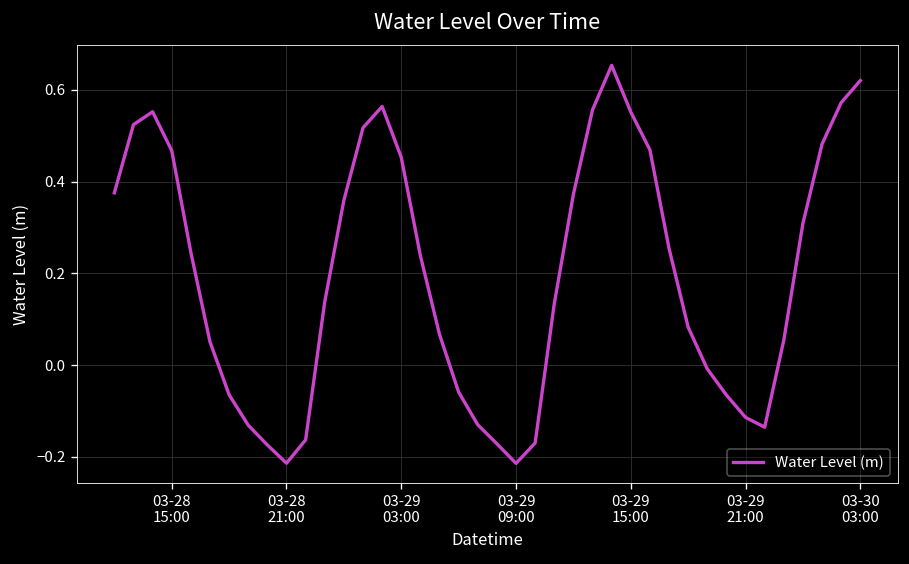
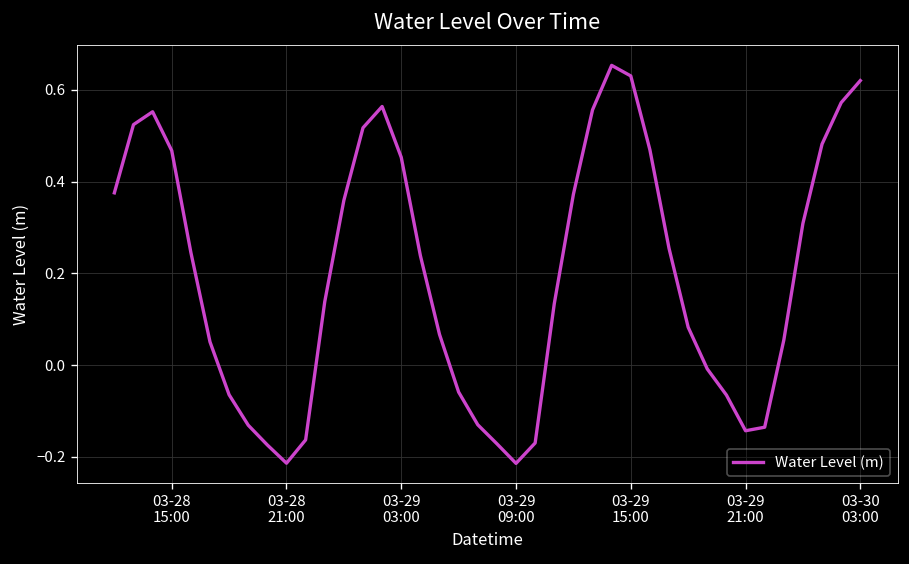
  {
    "03-28 15:00": 0.47,
    "03-28 21:00": -0.21,
    "03-29 03:00": 0.45,
    "03-29 09:00": -0.21,
-   "03-29 15:00": 0.55,
-   "03-29 21:00": -0.11,
+   "03-29 15:00": 0.63,
+   "03-29 21:00": -0.14,
    "03-30 03:00": 0.62
  }
